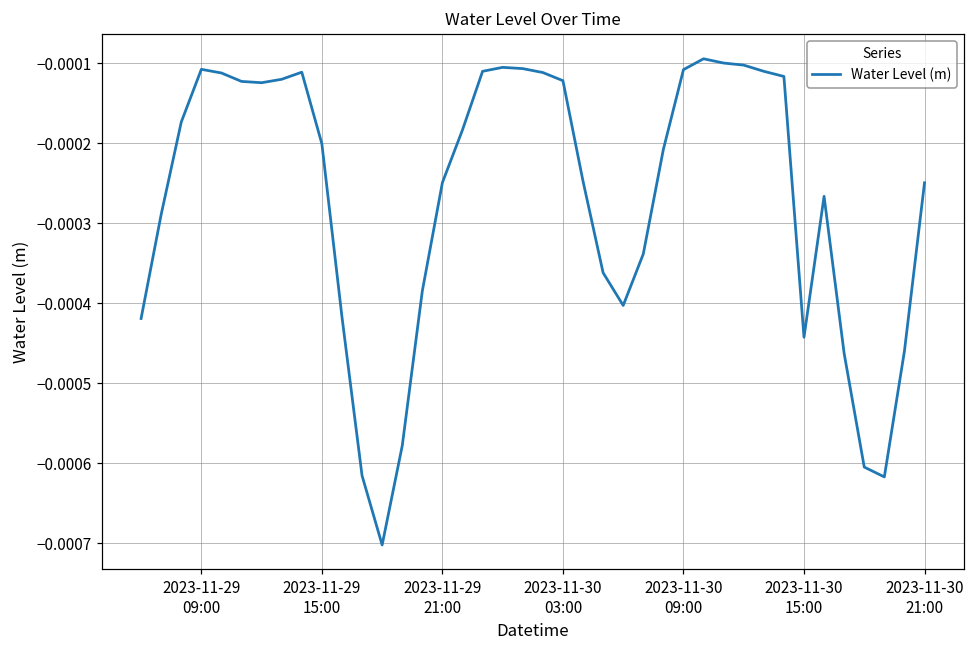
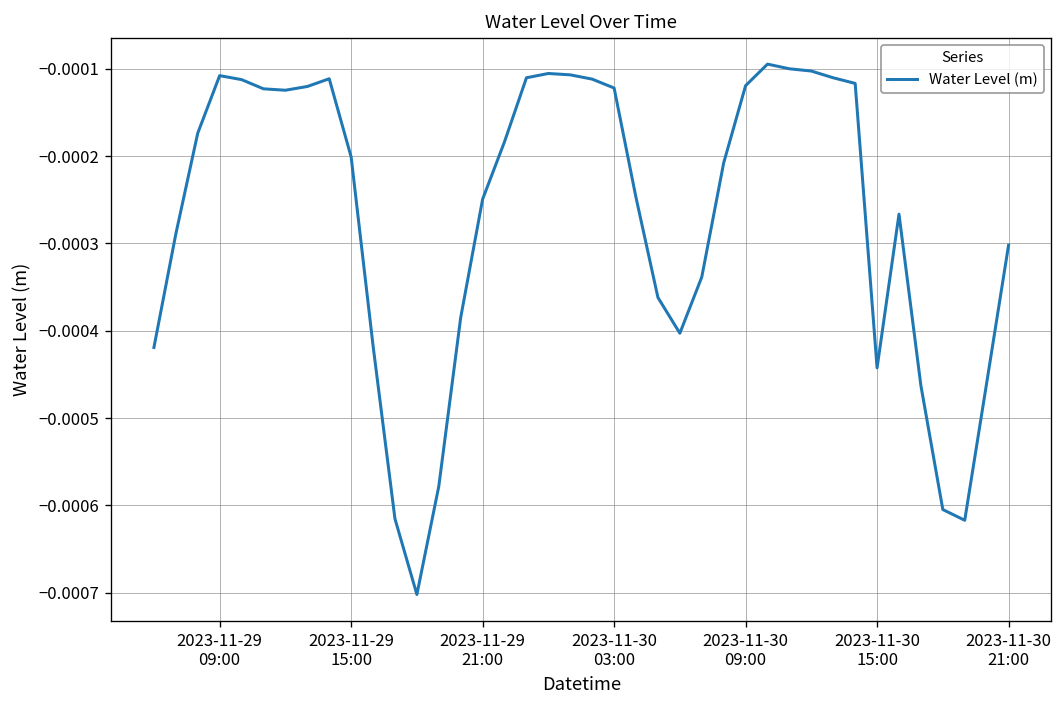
  {
    "2023-11-29 09:00": -0.00011,
    "2023-11-29 15:00": -0.00020,
    "2023-11-29 21:00": -0.00025,
    "2023-11-30 03:00": -0.00012,
-   "2023-11-30 09:00": -0.00011,
+   "2023-11-30 09:00": -0.00012,
    "2023-11-30 15:00": -0.00044,
-   "2023-11-30 21:00": -0.00025
+   "2023-11-30 21:00": -0.00030
  }
